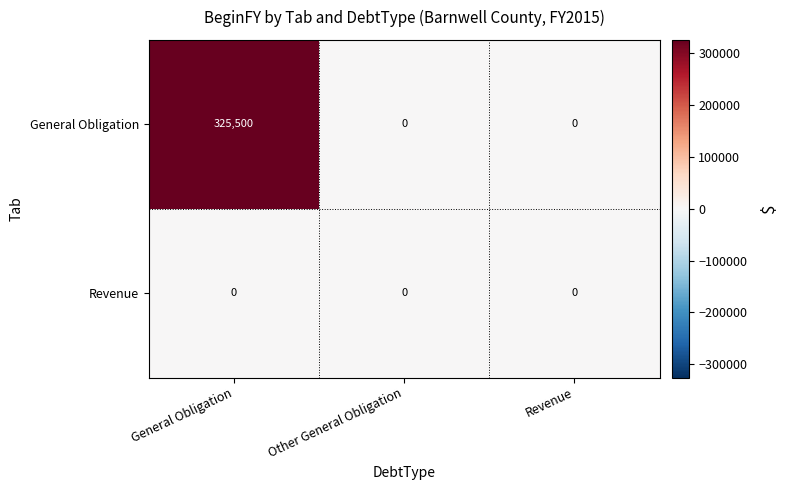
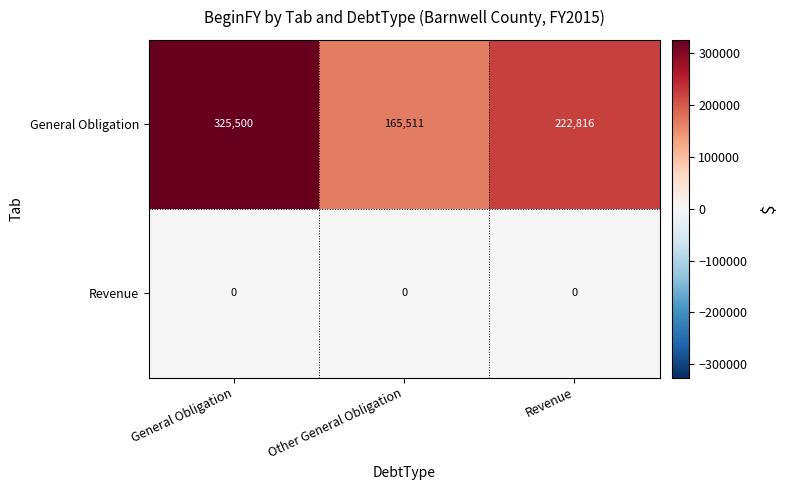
  {
    "General Obligation": {
      "General Obligation": "325,500",
-     "Other General Obligation": "0",
-     "Revenue": "0"
+     "Other General Obligation": "165,511",
+     "Revenue": "222,816"
    },
    "Revenue": {
      "General Obligation": "0",
      "Other General Obligation": "0",
      "Revenue": "0"
    }
  }
